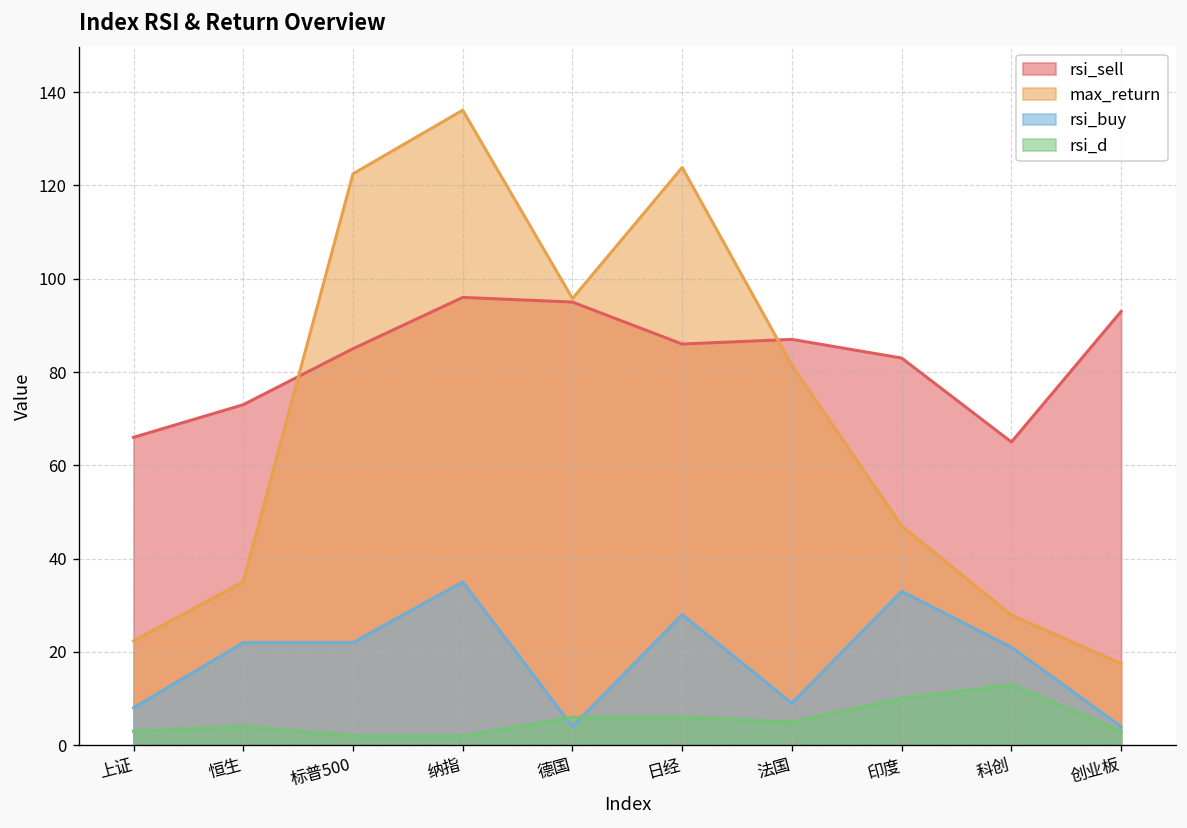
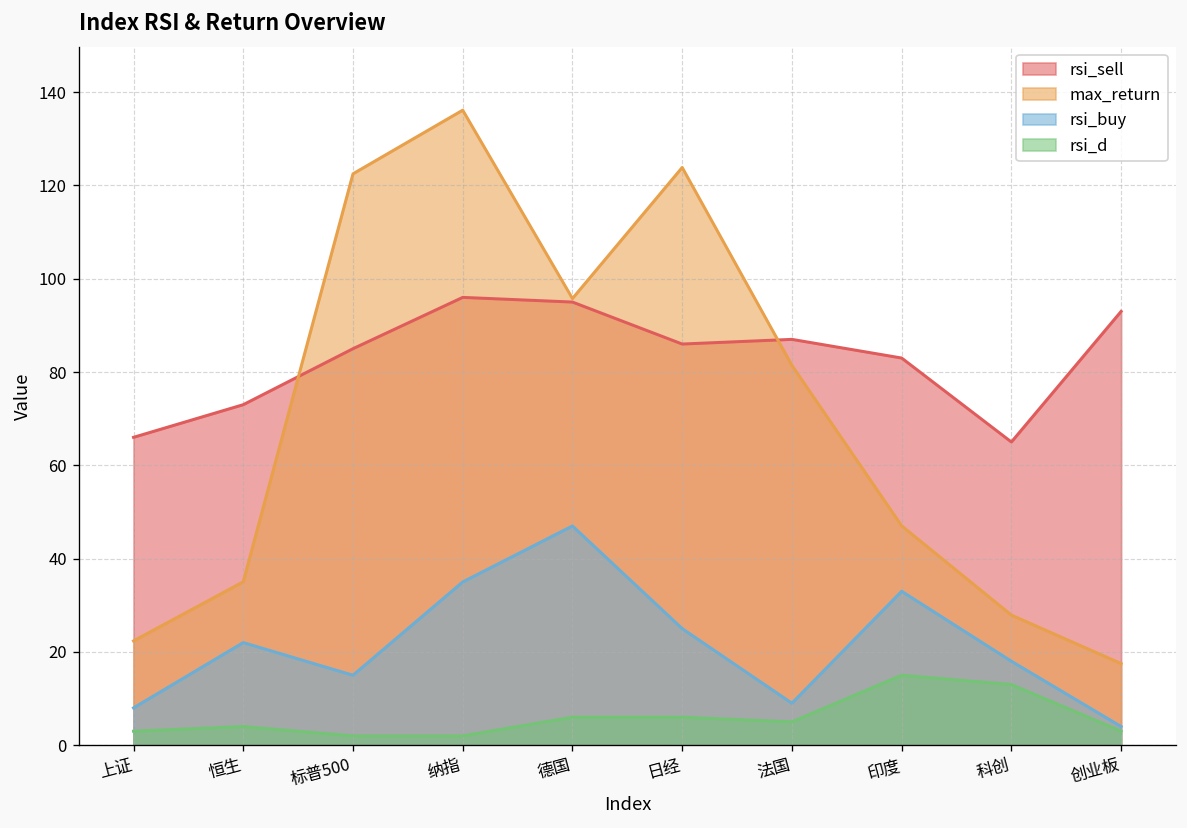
  {
    "rsi_buy": {
      "上证": 8,
      "恒生": 22,
-     "标普500": 22,
+     "标普500": 15,
      "纳指": 35,
-     "德国": 4,
-     "日经": 28,
+     "德国": 47,
+     "日经": 25,
      "法国": 9,
      "印度": 33,
-     "科创": 21,
+     "科创": 18,
      "创业板": 4
    },
    "rsi_d": {
      "上证": 3,
      "恒生": 4,
      "标普500": 2,
      "纳指": 2,
      "德国": 6,
      "日经": 6,
      "法国": 5,
-     "印度": 10,
+     "印度": 15,
      "科创": 13,
      "创业板": 3
    }
  }
